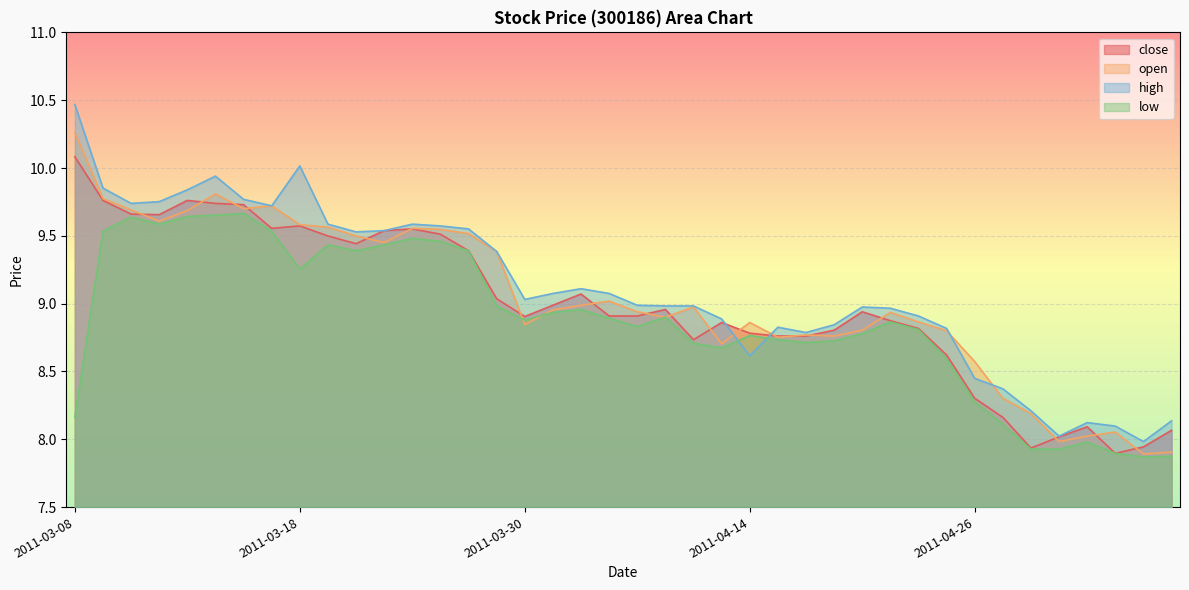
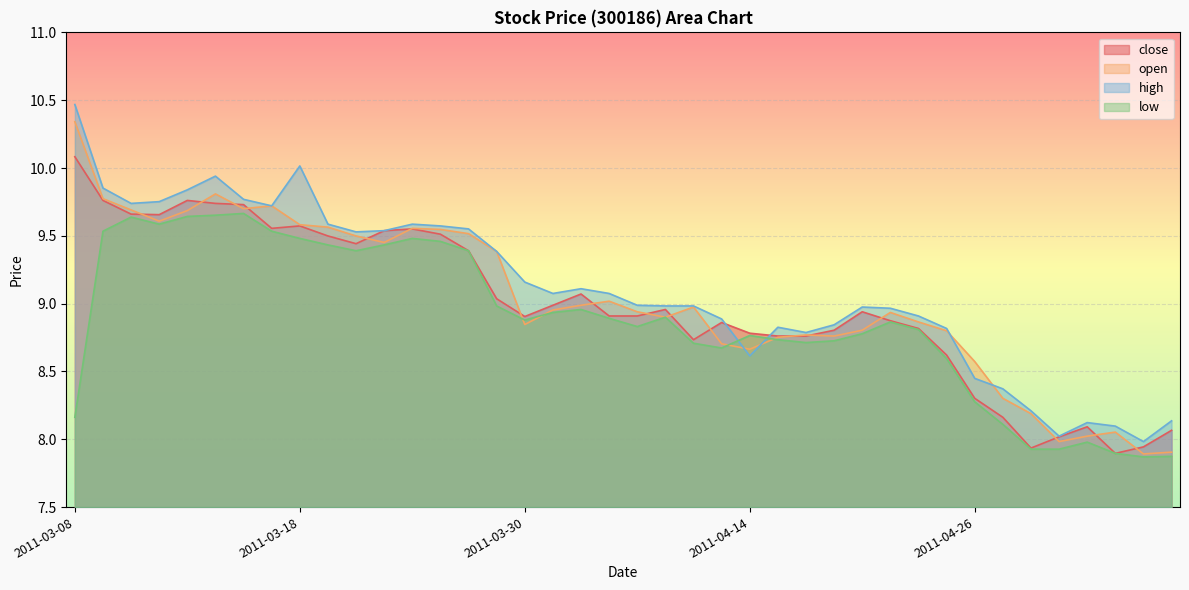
  {
    "close": {
      "2011-03-08": 10.08,
      "2011-03-30": 8.91,
      "2011-04-26": 8.30
    },
    "open": {
-     "2011-03-08": 10.26,
+     "2011-03-08": 10.34,
      "2011-03-30": 8.85,
-     "2011-04-14": 8.86,
+     "2011-04-14": 8.66,
      "2011-04-26": 8.57
    },
    "high": {
      "2011-03-08": 10.47,
      "2011-03-18": 10.02,
-     "2011-03-30": 9.03,
+     "2011-03-30": 9.16,
      "2011-04-14": 8.62,
      "2011-04-26": 8.45
    },
    "low": {
      "2011-03-08": 8.16,
-     "2011-03-18": 9.26,
+     "2011-03-18": 9.48,
      "2011-03-30": 8.88,
      "2011-04-26": 8.28
    }
  }
